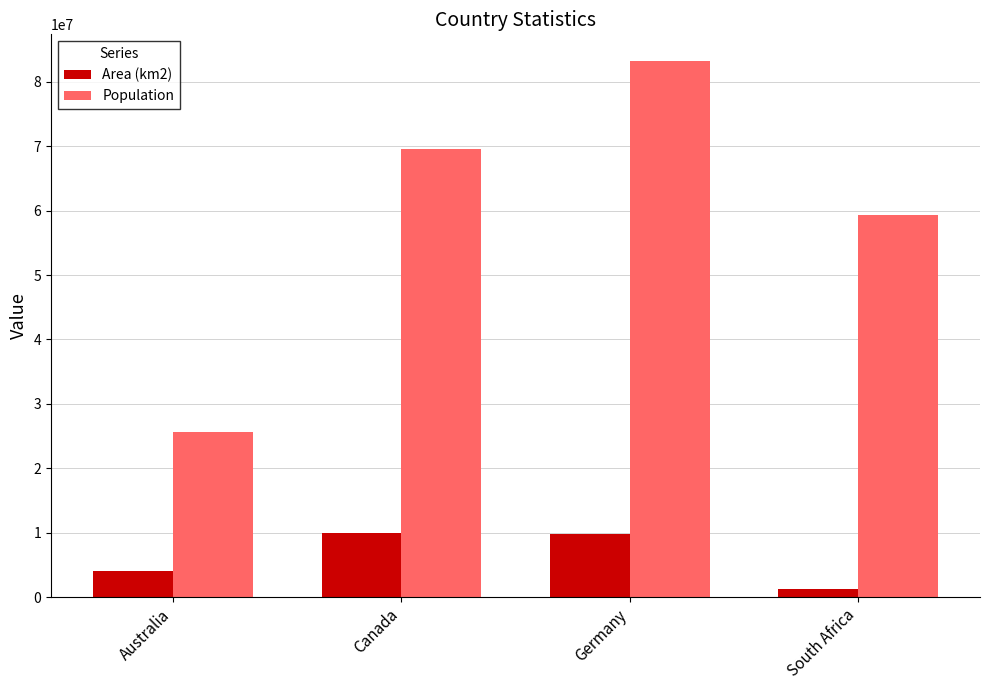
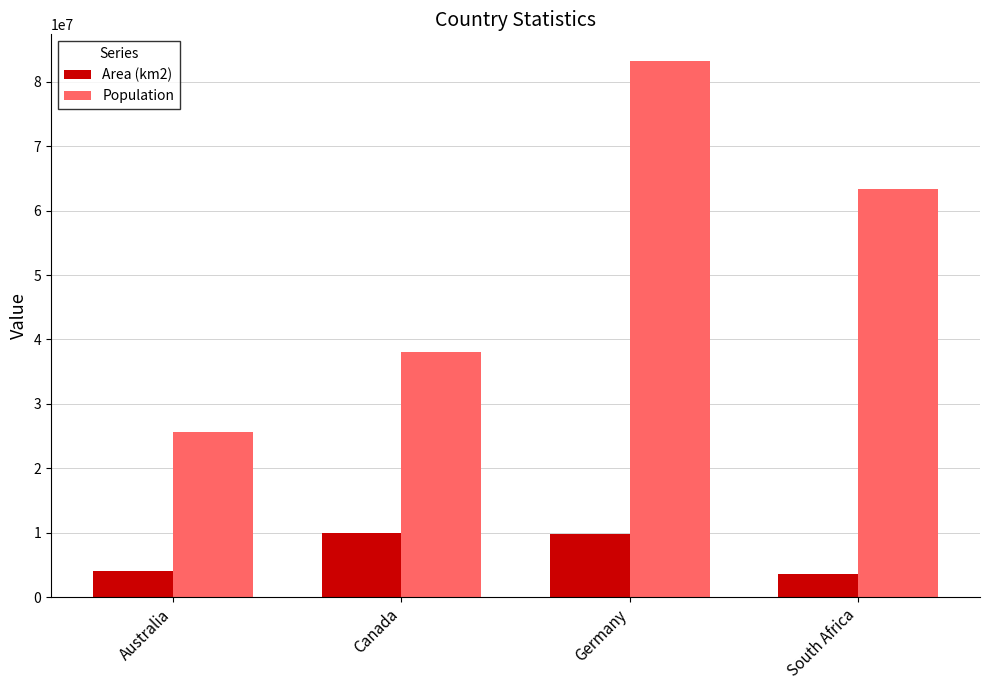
  {
    "Area (km2)": {
      "Australia": 4000000,
      "Canada": 10000000,
      "Germany": 10000000,
-     "South Africa": 1000000
+     "South Africa": 4000000
    },
    "Population": {
      "Australia": 26000000,
-     "Canada": 70000000,
+     "Canada": 38000000,
      "Germany": 83000000,
-     "South Africa": 59000000
+     "South Africa": 63000000
    }
  }
